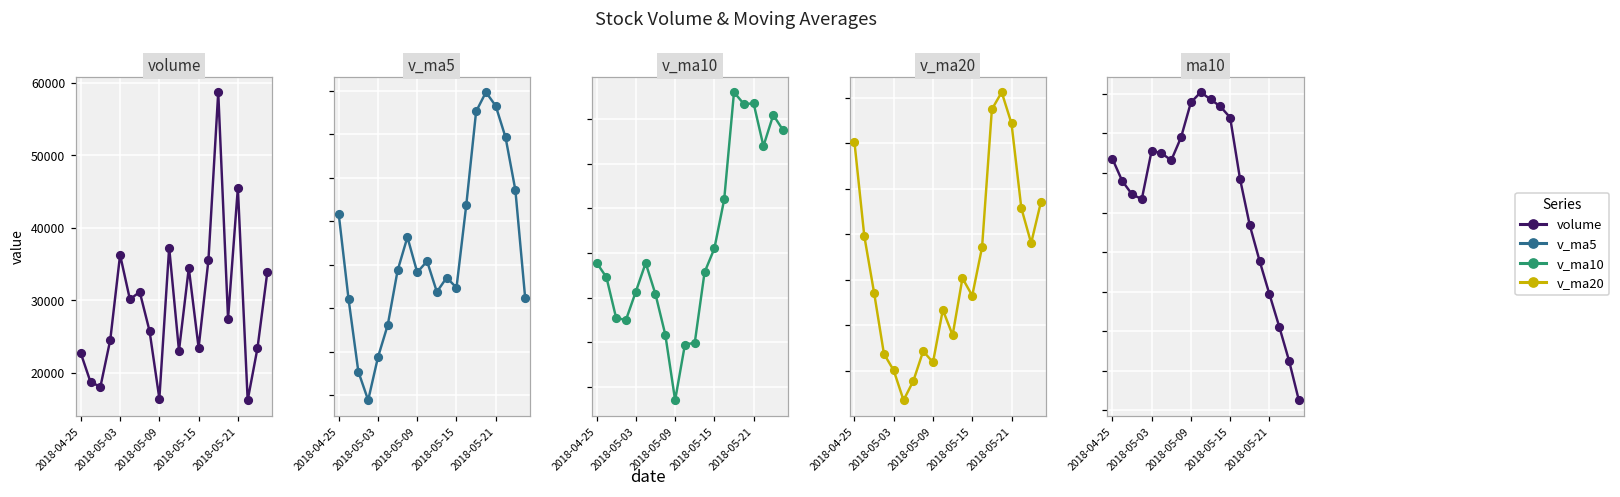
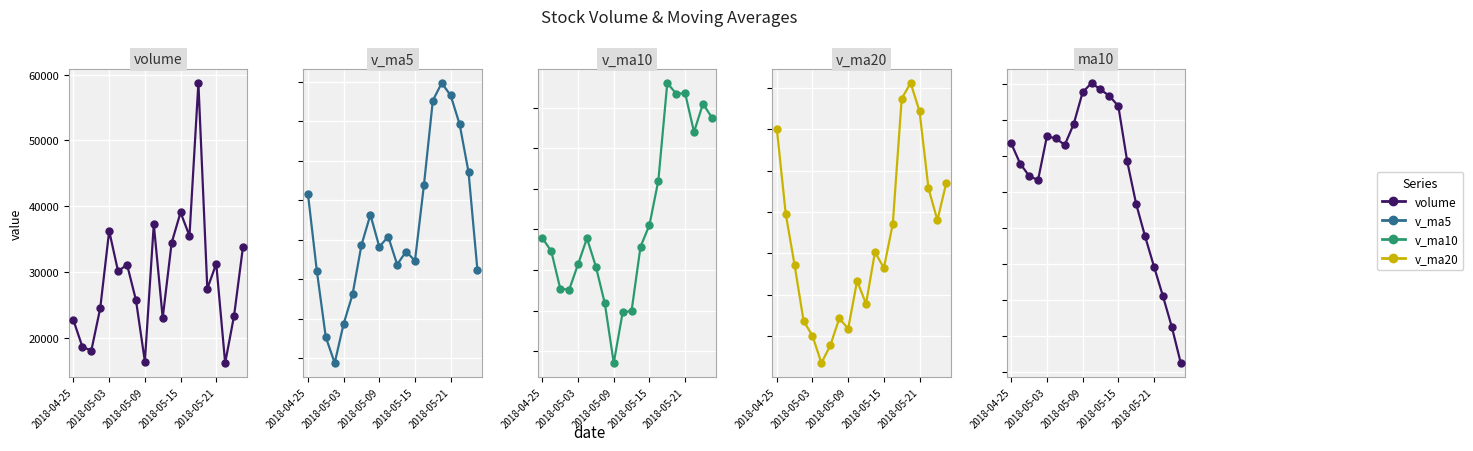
  {
    "volume": {
      "2018-04-25": 23000,
      "2018-05-03": 36000,
      "2018-05-09": 16000,
-     "2018-05-15": 23000,
-     "2018-05-21": 46000
+     "2018-05-15": 39000,
+     "2018-05-21": 31000
    }
  }
